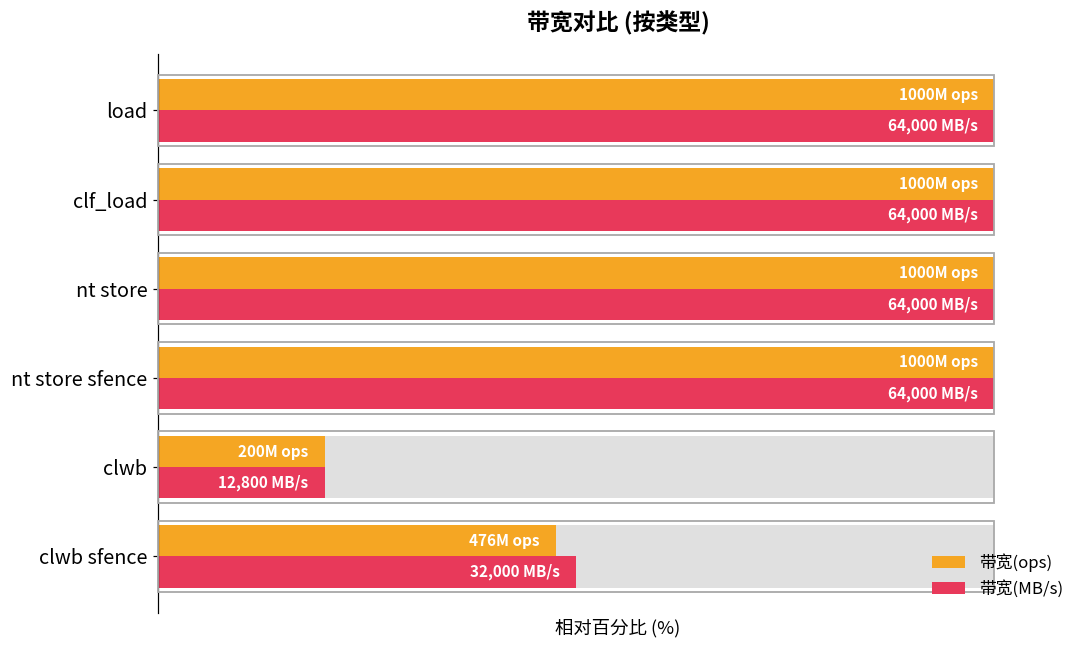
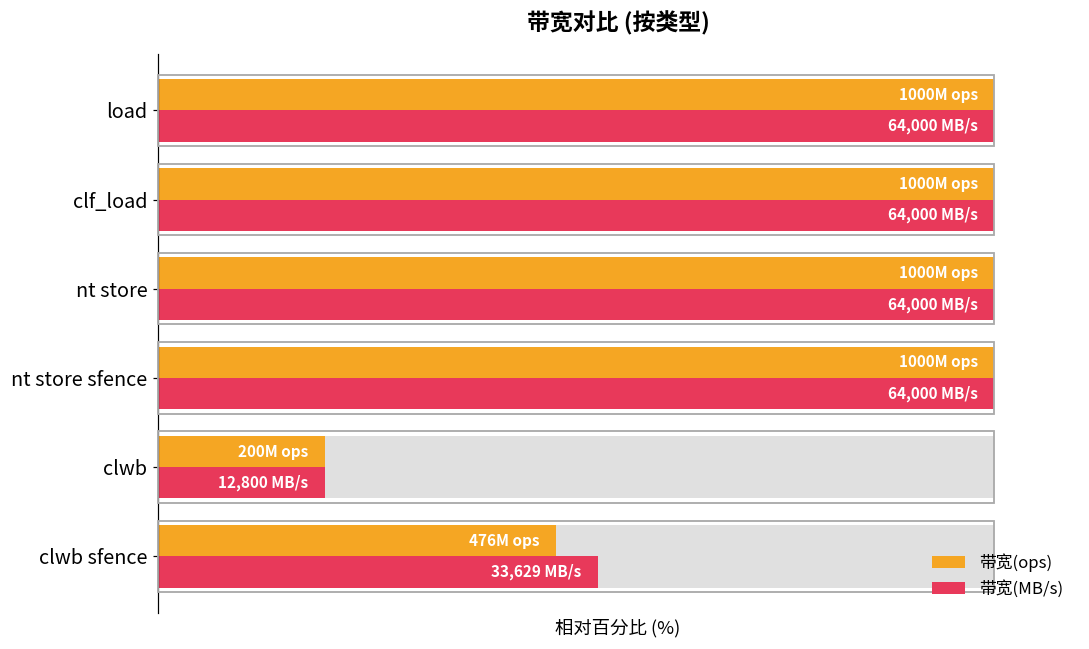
  {
    "带宽(MB/s)": {
-     "clwb sfence": "32,000"
+     "clwb sfence": "33,629"
    }
  }
